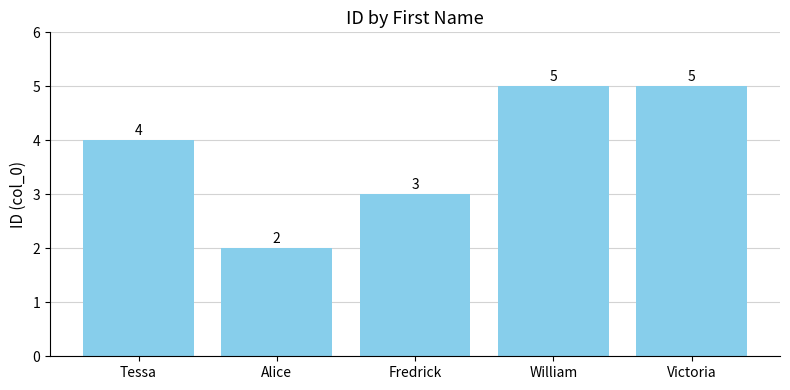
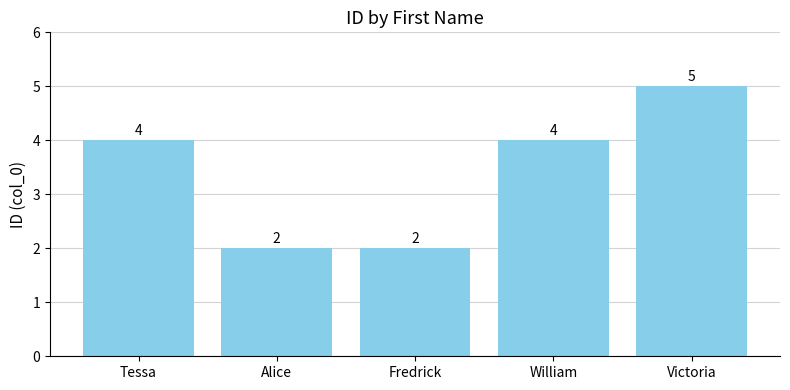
  {
    "Tessa": 4,
    "Alice": 2,
-   "Fredrick": 3,
-   "William": 5,
+   "Fredrick": 2,
+   "William": 4,
    "Victoria": 5
  }
